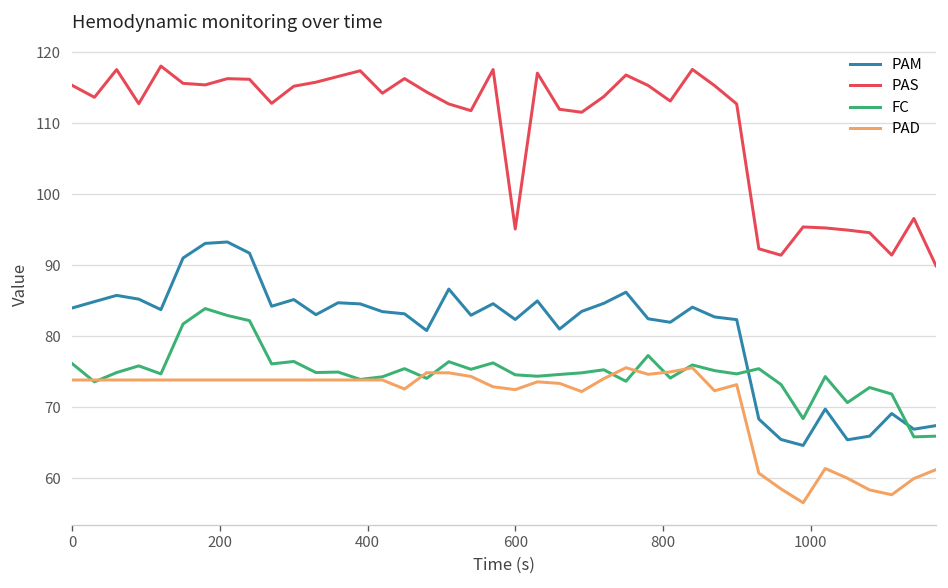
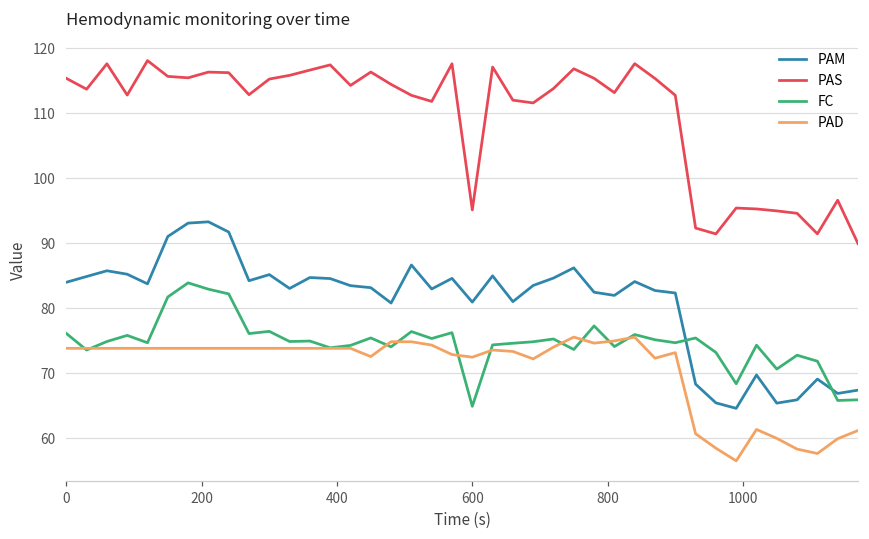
  {
    "PAM": {
      "0": 84,
-     "600": 82
+     "600": 81
    },
    "PAS": {
      "0": 115,
      "600": 95
    },
    "FC": {
      "0": 76,
-     "600": 75
+     "600": 65
    },
    "PAD": {
      "0": 74,
      "600": 72
    }
  }
